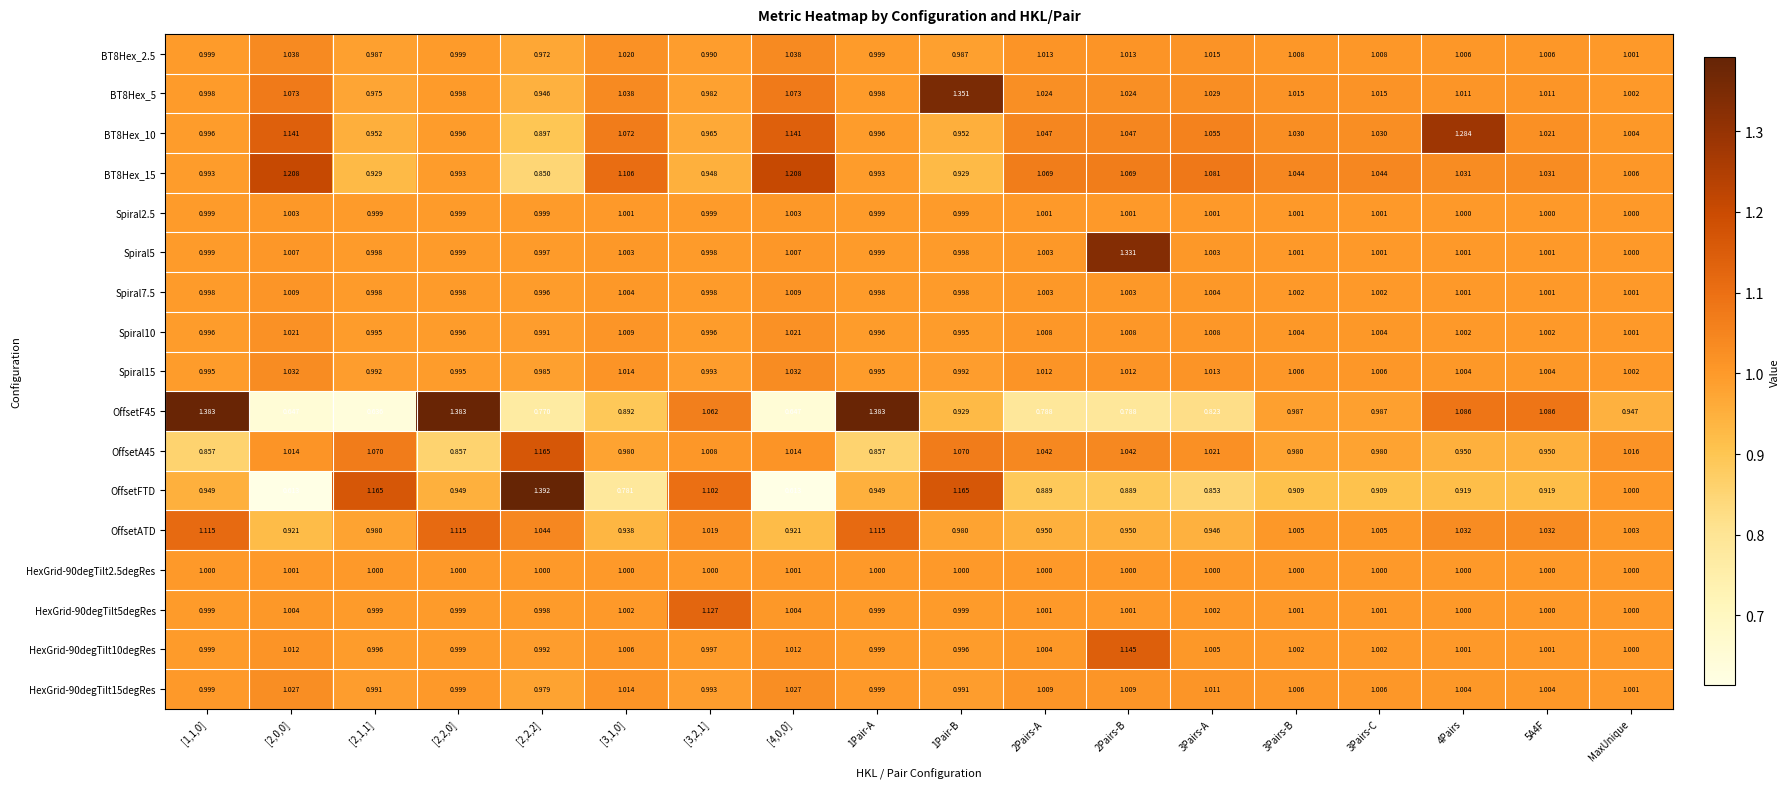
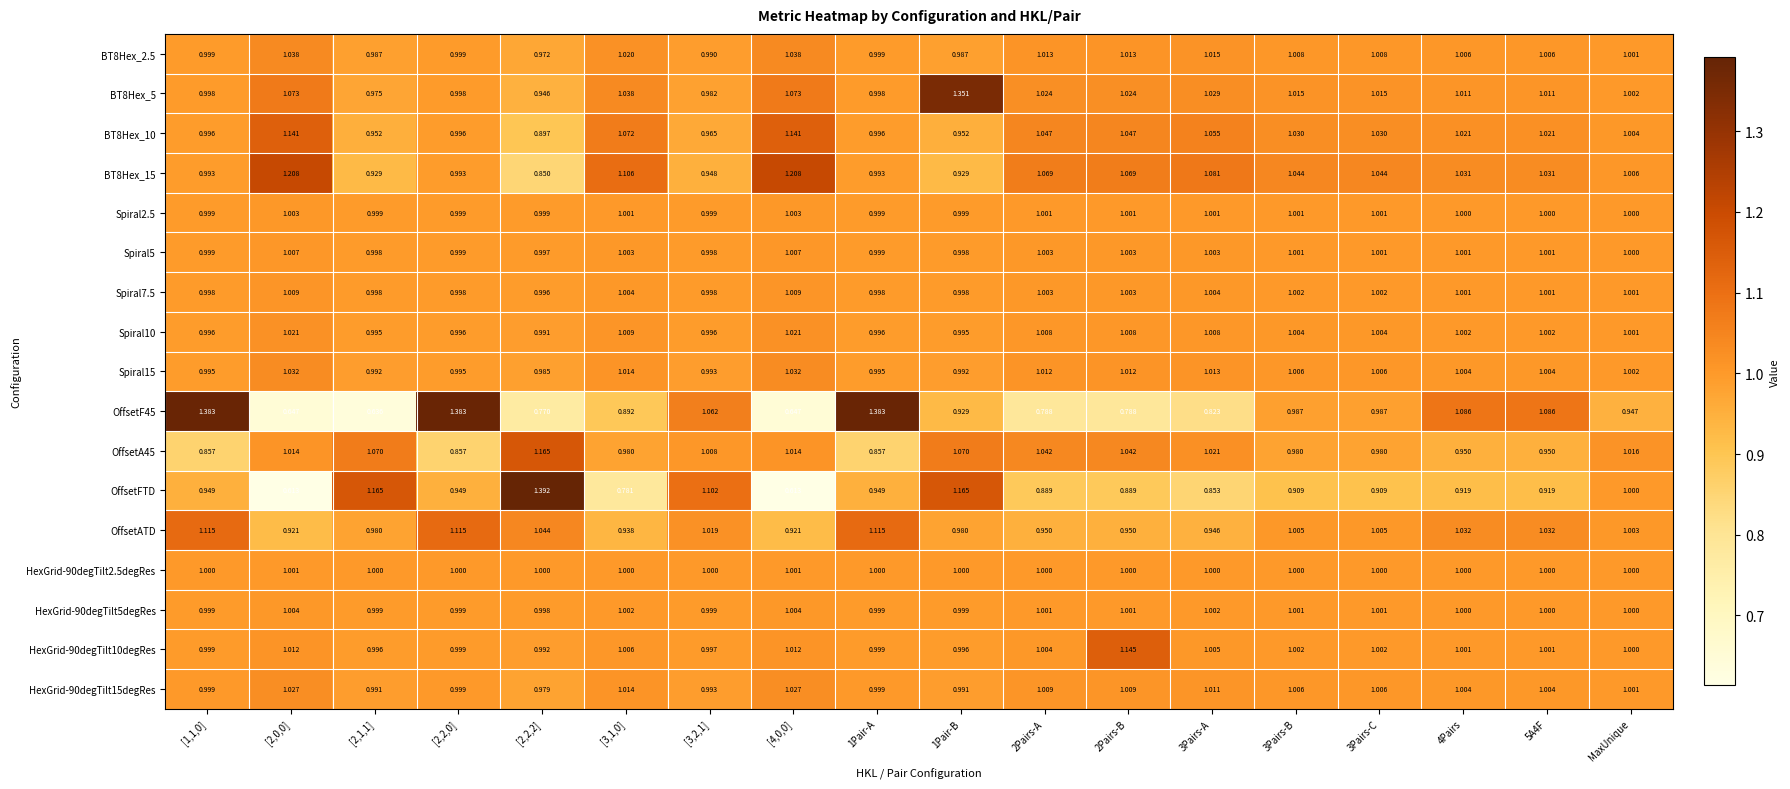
  {
    "BT8Hex_10": {
      "[1,1,0]": 0.996,
      "[2,0,0]": 1.141,
      "[2,1,1]": 0.952,
      "[2,2,0]": 0.996,
      "[2,2,2]": 0.897,
      "[3,1,0]": 1.072,
      "[3,2,1]": 0.965,
      "[4,0,0]": 1.141,
      "1Pair-A": 0.996,
      "1Pair-B": 0.952,
      "2Pairs-A": 1.047,
      "2Pairs-B": 1.047,
      "3Pairs-A": 1.055,
      "3Pairs-B": 1.030,
      "3Pairs-C": 1.030,
-     "4Pairs": 1.284,
+     "4Pairs": 1.021,
      "5A4F": 1.021,
      "MaxUnique": 1.004
    },
    "Spiral5": {
      "[1,1,0]": 0.999,
      "[2,0,0]": 1.007,
      "[2,1,1]": 0.998,
      "[2,2,0]": 0.999,
      "[2,2,2]": 0.997,
      "[3,1,0]": 1.003,
      "[3,2,1]": 0.998,
      "[4,0,0]": 1.007,
      "1Pair-A": 0.999,
      "1Pair-B": 0.998,
      "2Pairs-A": 1.003,
-     "2Pairs-B": 1.331,
+     "2Pairs-B": 1.003,
      "3Pairs-A": 1.003,
      "3Pairs-B": 1.001,
      "3Pairs-C": 1.001,
      "4Pairs": 1.001,
      "5A4F": 1.001,
      "MaxUnique": 1.000
    },
    "HexGrid-90degTilt5degRes": {
      "[1,1,0]": 0.999,
      "[2,0,0]": 1.004,
      "[2,1,1]": 0.999,
      "[2,2,0]": 0.999,
      "[2,2,2]": 0.998,
      "[3,1,0]": 1.002,
-     "[3,2,1]": 1.127,
+     "[3,2,1]": 0.999,
      "[4,0,0]": 1.004,
      "1Pair-A": 0.999,
      "1Pair-B": 0.999,
      "2Pairs-A": 1.001,
      "2Pairs-B": 1.001,
      "3Pairs-A": 1.002,
      "3Pairs-B": 1.001,
      "3Pairs-C": 1.001,
      "4Pairs": 1.000,
      "5A4F": 1.000,
      "MaxUnique": 1.000
    }
  }
